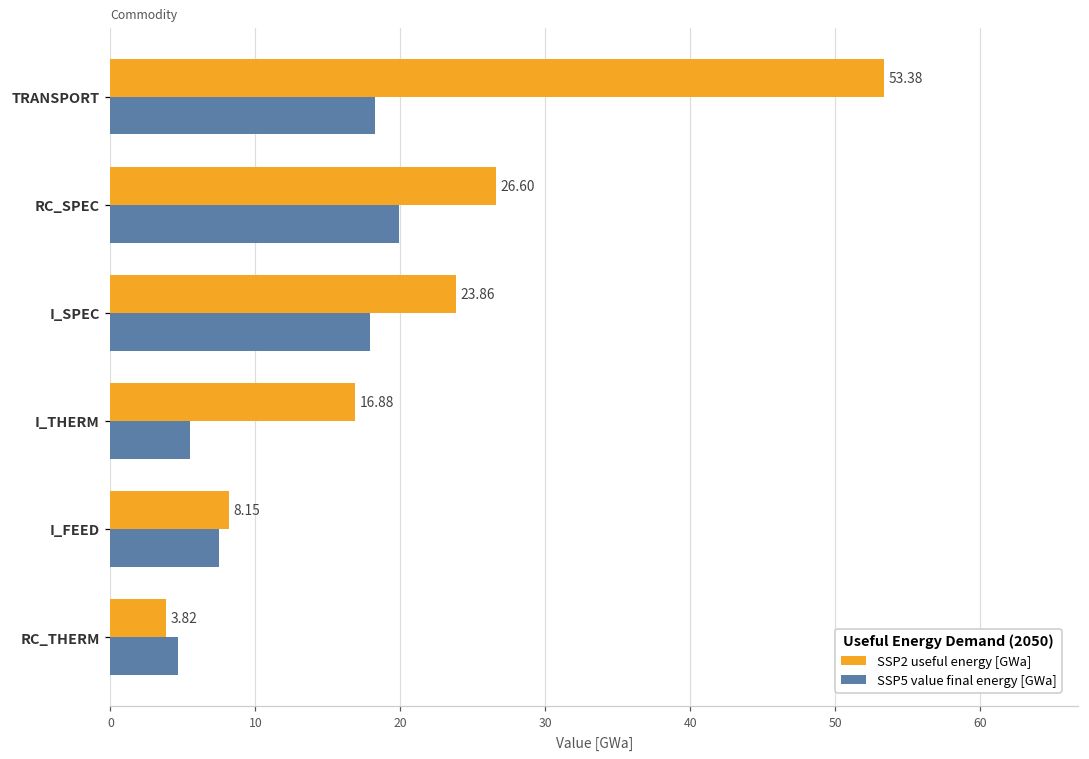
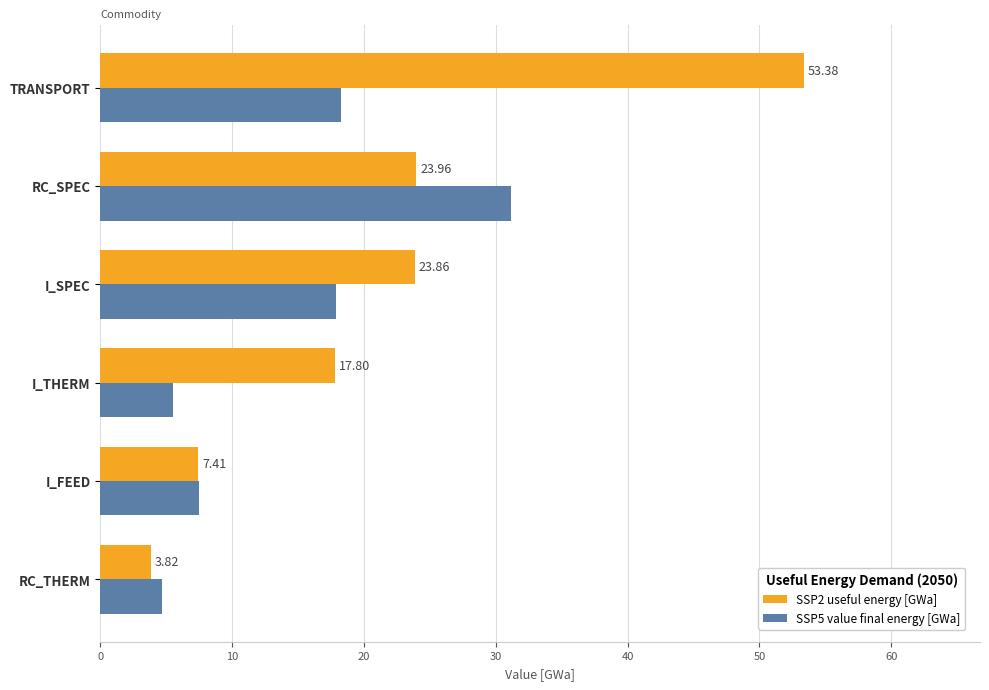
  {
    "SSP2 useful energy [GWa]": {
      "TRANSPORT": 53.38,
-     "RC_SPEC": 26.60,
+     "RC_SPEC": 23.96,
      "I_SPEC": 23.86,
-     "I_THERM": 16.88,
-     "I_FEED": 8.15,
+     "I_THERM": 17.80,
+     "I_FEED": 7.41,
      "RC_THERM": 3.82
    },
    "SSP5 value final energy [GWa]": {
      "TRANSPORT": 18.3,
-     "RC_SPEC": 19.9,
+     "RC_SPEC": 31.2,
      "I_SPEC": 17.9,
      "I_THERM": 5.5,
      "I_FEED": 7.5,
      "RC_THERM": 4.7
    }
  }
